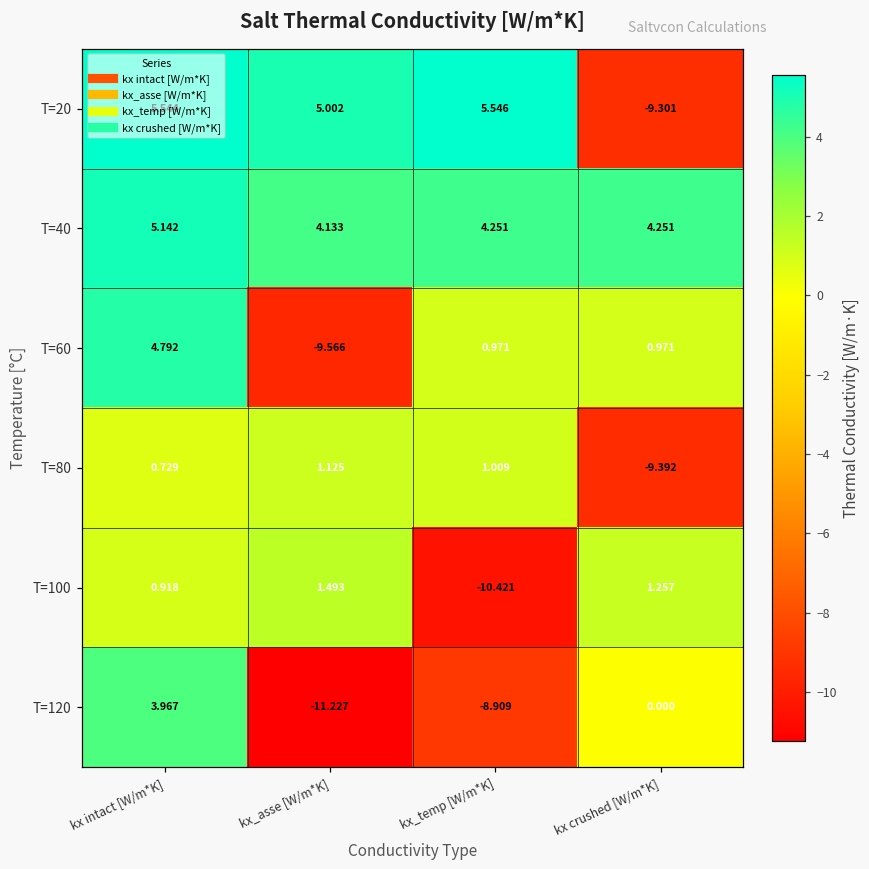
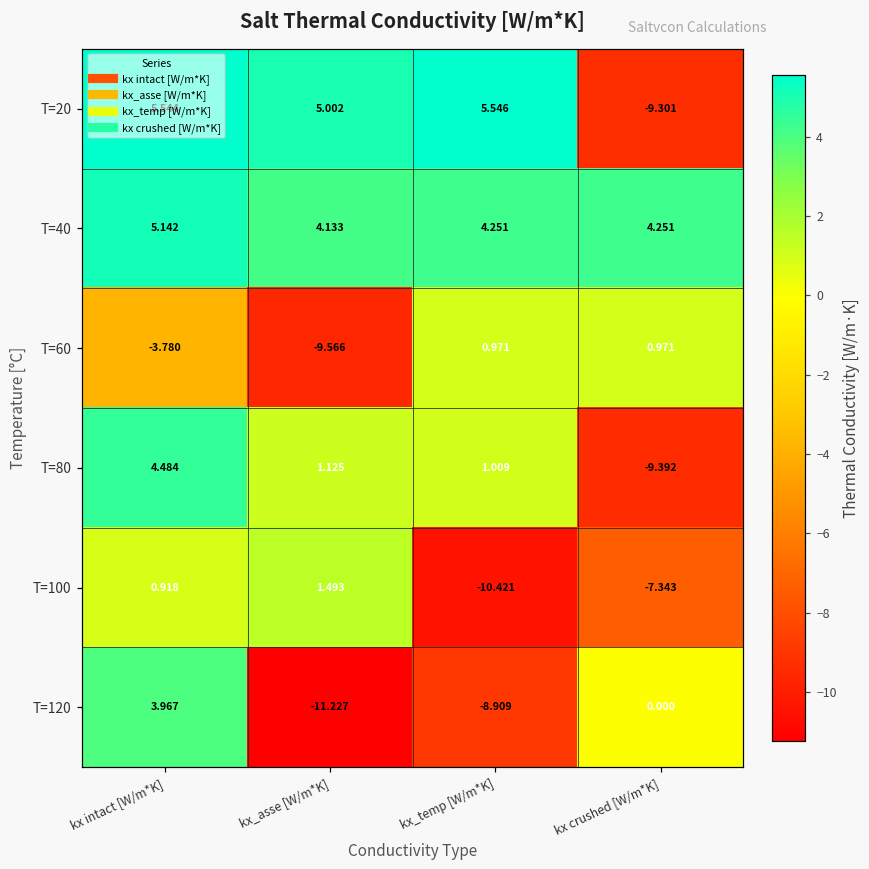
  {
    "T=20": {
      "kx_asse [W/m*K]": 5.002,
      "kx_temp [W/m*K]": 5.546,
      "kx crushed [W/m*K]": -9.301
    },
    "T=40": {
      "kx intact [W/m*K]": 5.142,
      "kx_asse [W/m*K]": 4.133,
      "kx_temp [W/m*K]": 4.251,
      "kx crushed [W/m*K]": 4.251
    },
    "T=60": {
-     "kx intact [W/m*K]": 4.792,
+     "kx intact [W/m*K]": -3.780,
      "kx_asse [W/m*K]": -9.566,
      "kx_temp [W/m*K]": 0.971,
      "kx crushed [W/m*K]": 0.971
    },
    "T=80": {
-     "kx intact [W/m*K]": 0.729,
+     "kx intact [W/m*K]": 4.484,
      "kx_asse [W/m*K]": 1.125,
      "kx_temp [W/m*K]": 1.009,
      "kx crushed [W/m*K]": -9.392
    },
    "T=100": {
      "kx intact [W/m*K]": 0.918,
      "kx_asse [W/m*K]": 1.493,
      "kx_temp [W/m*K]": -10.421,
-     "kx crushed [W/m*K]": 1.257
+     "kx crushed [W/m*K]": -7.343
    },
    "T=120": {
      "kx intact [W/m*K]": 3.967,
      "kx_asse [W/m*K]": -11.227,
      "kx_temp [W/m*K]": -8.909,
      "kx crushed [W/m*K]": 0.000
    }
  }
